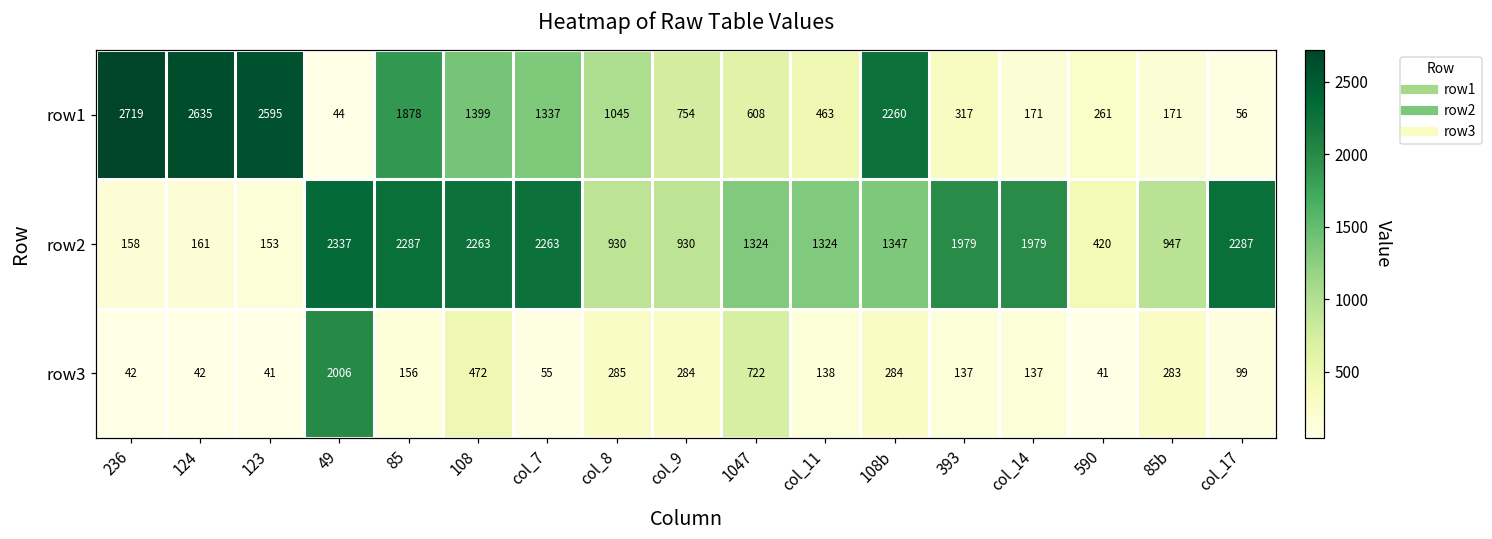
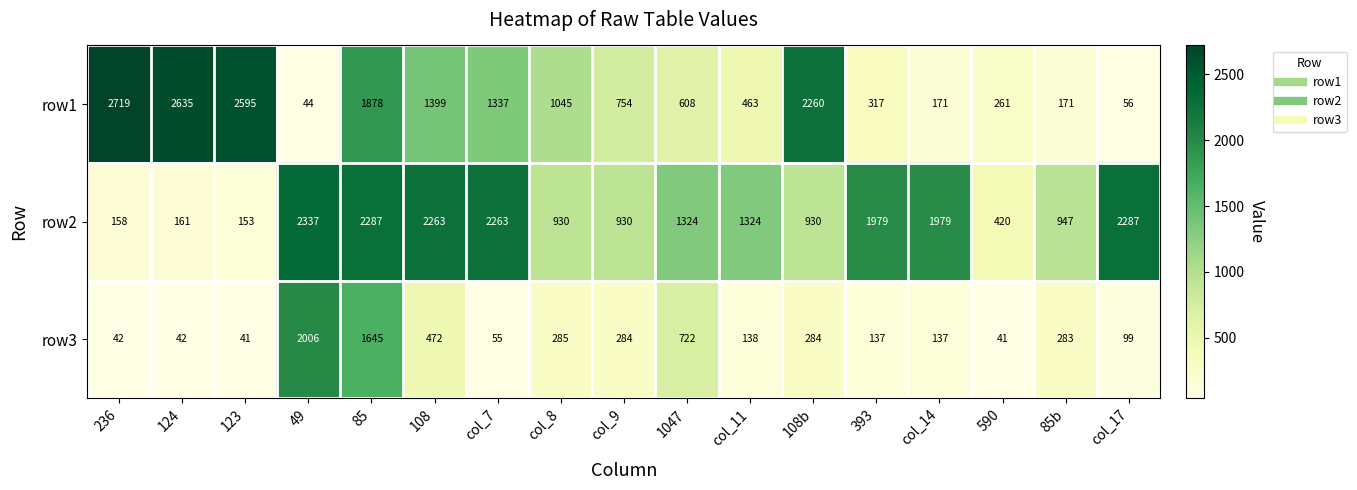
  {
    "row1": {
      "236": 2719,
      "124": 2635,
      "123": 2595,
      "49": 44,
      "85": 1878,
      "108": 1399,
      "col_7": 1337,
      "col_8": 1045,
      "col_9": 754,
      "1047": 608,
      "col_11": 463,
      "108b": 2260,
      "393": 317,
      "col_14": 171,
      "590": 261,
      "85b": 171,
      "col_17": 56
    },
    "row2": {
      "236": 158,
      "124": 161,
      "123": 153,
      "49": 2337,
      "85": 2287,
      "108": 2263,
      "col_7": 2263,
      "col_8": 930,
      "col_9": 930,
      "1047": 1324,
      "col_11": 1324,
-     "108b": 1347,
+     "108b": 930,
      "393": 1979,
      "col_14": 1979,
      "590": 420,
      "85b": 947,
      "col_17": 2287
    },
    "row3": {
      "236": 42,
      "124": 42,
      "123": 41,
      "49": 2006,
-     "85": 156,
+     "85": 1645,
      "108": 472,
      "col_7": 55,
      "col_8": 285,
      "col_9": 284,
      "1047": 722,
      "col_11": 138,
      "108b": 284,
      "393": 137,
      "col_14": 137,
      "590": 41,
      "85b": 283,
      "col_17": 99
    }
  }
